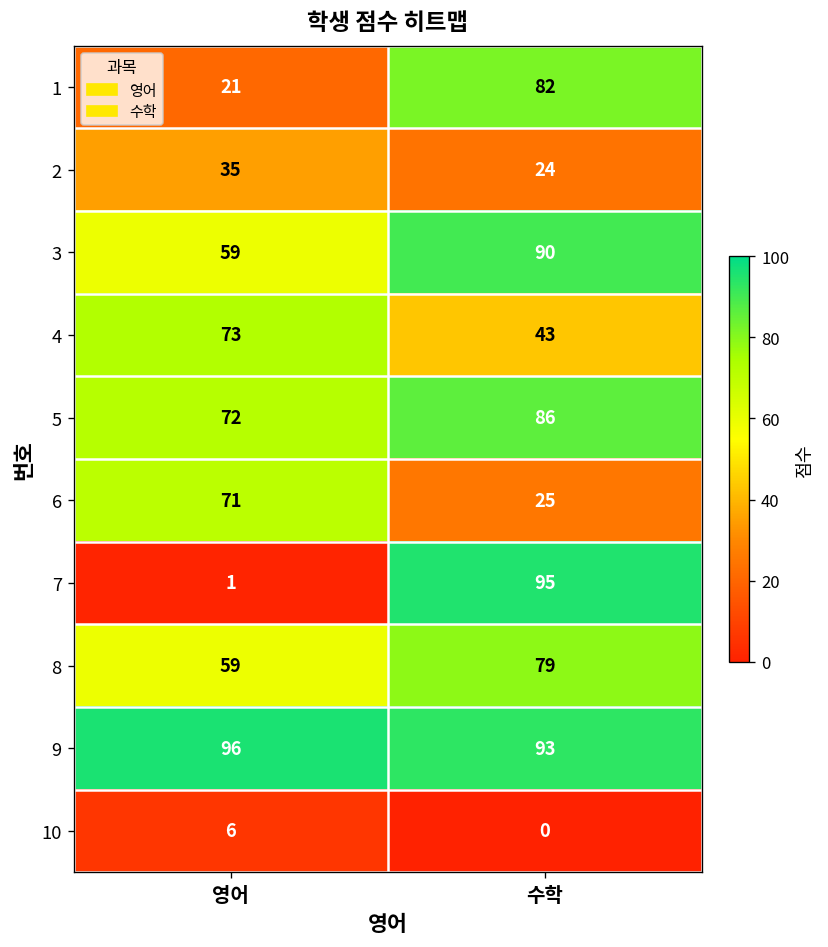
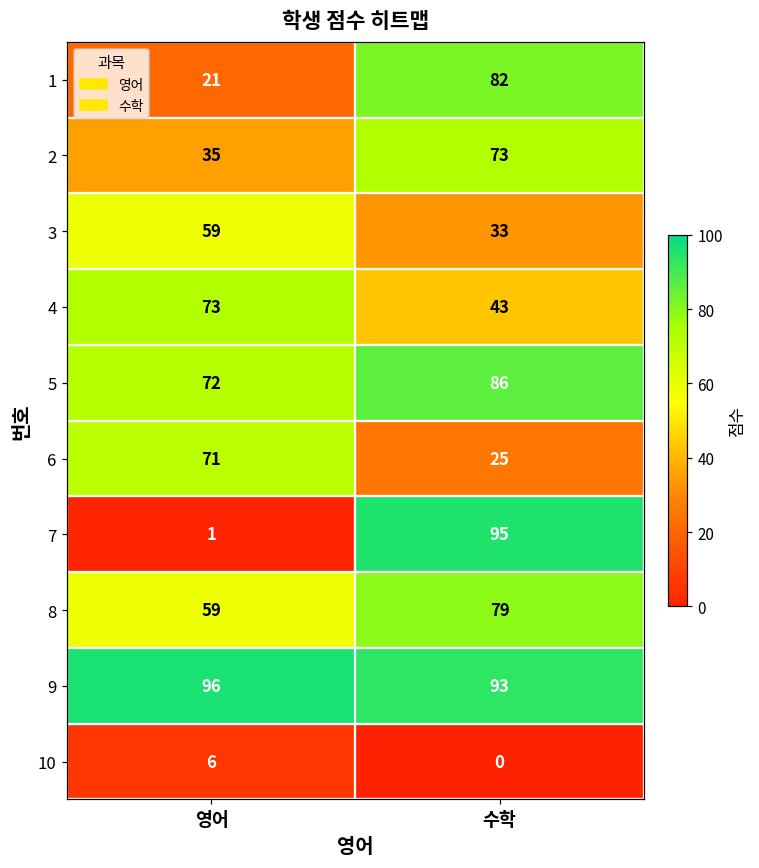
  {
    "1": {
      "영어": 21,
      "수학": 82
    },
    "2": {
      "영어": 35,
-     "수학": 24
+     "수학": 73
    },
    "3": {
      "영어": 59,
-     "수학": 90
+     "수학": 33
    },
    "4": {
      "영어": 73,
      "수학": 43
    },
    "5": {
      "영어": 72,
      "수학": 86
    },
    "6": {
      "영어": 71,
      "수학": 25
    },
    "7": {
      "영어": 1,
      "수학": 95
    },
    "8": {
      "영어": 59,
      "수학": 79
    },
    "9": {
      "영어": 96,
      "수학": 93
    },
    "10": {
      "영어": 6,
      "수학": 0
    }
  }
